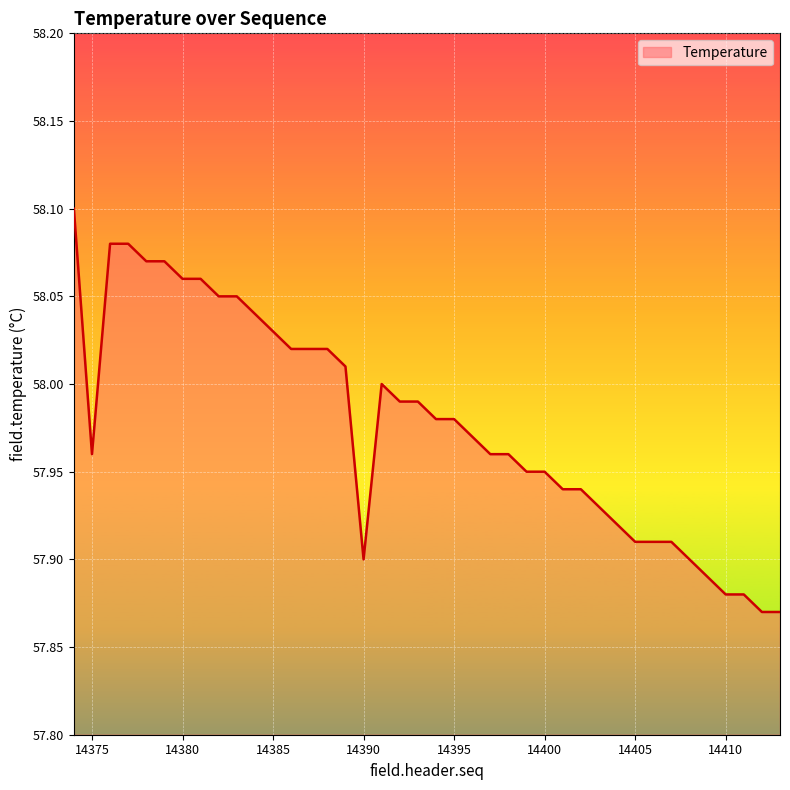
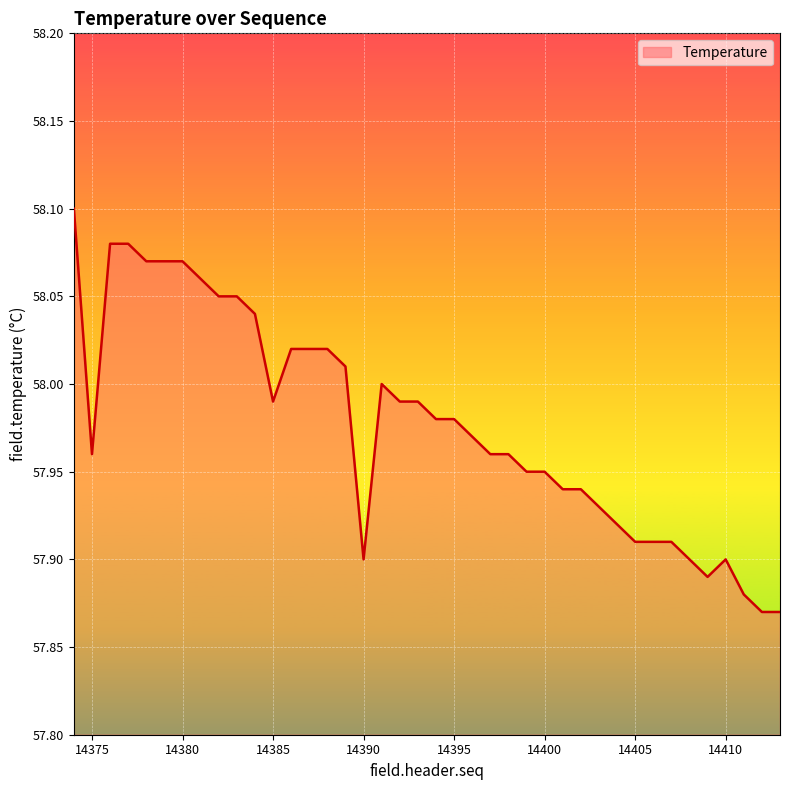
  {
    "14375": 57.96,
-   "14380": 58.06,
-   "14385": 58.03,
+   "14380": 58.07,
+   "14385": 57.99,
    "14390": 57.90,
    "14395": 57.98,
    "14400": 57.95,
    "14405": 57.91,
-   "14410": 57.88
+   "14410": 57.90
  }
